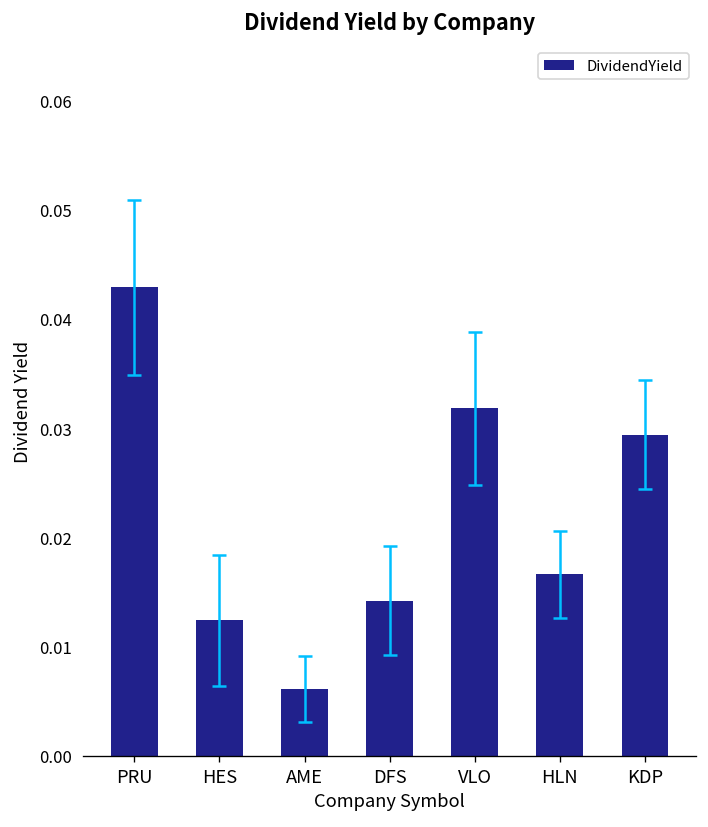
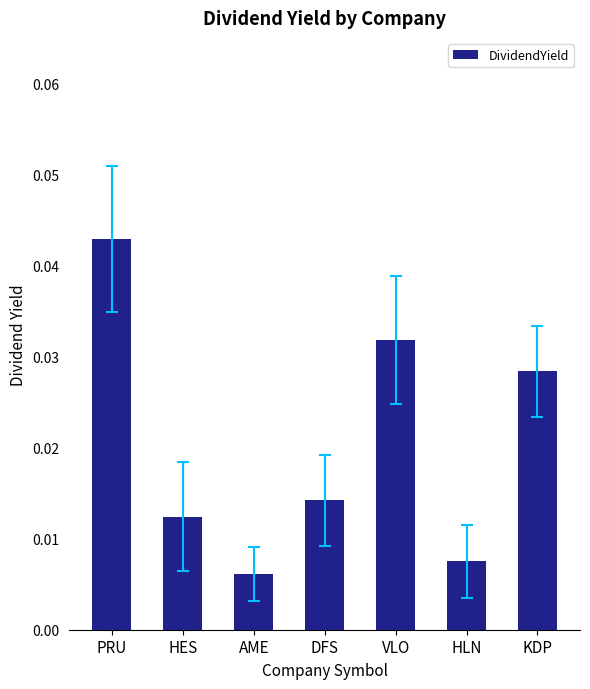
  {
    "DividendYield": {
      "PRU": 0.043,
      "HES": 0.012,
      "AME": 0.006,
      "DFS": 0.014,
      "VLO": 0.032,
-     "HLN": 0.017,
-     "KDP": 0.029
+     "HLN": 0.008,
+     "KDP": 0.028
    }
  }
